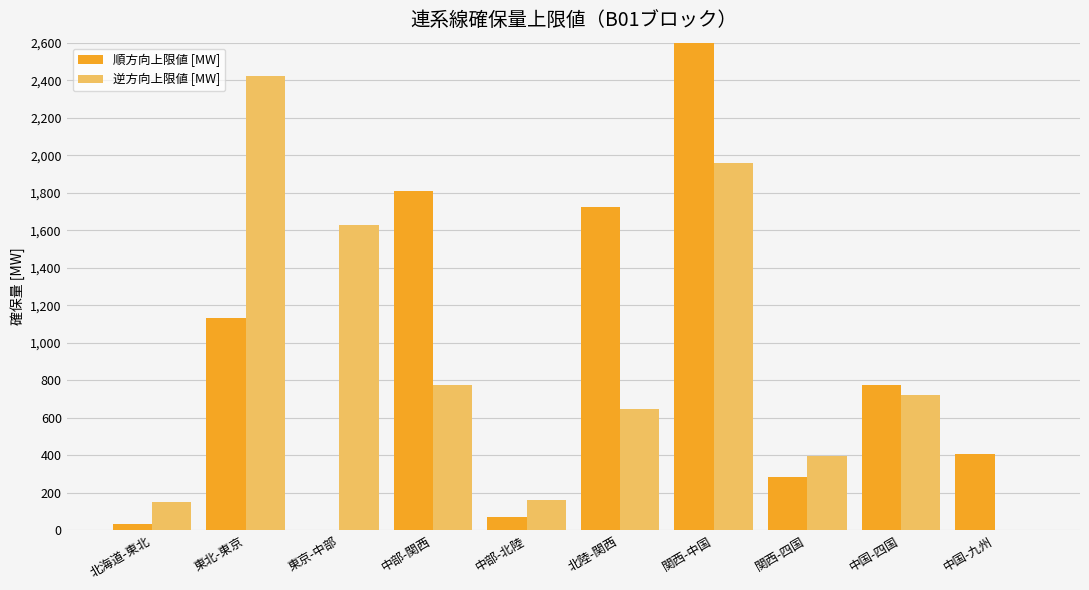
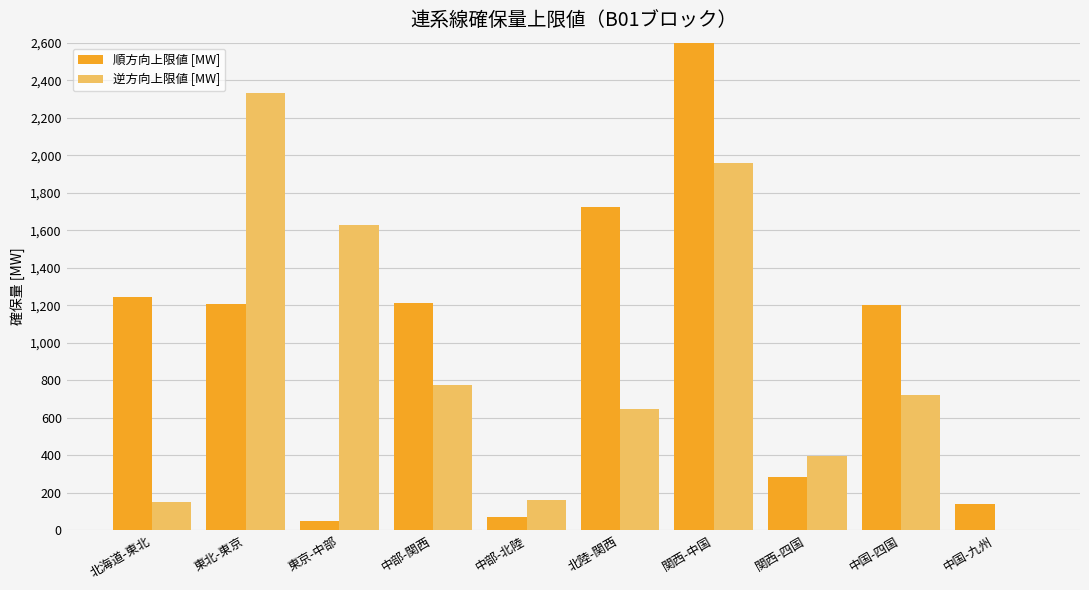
  {
    "順方向上限値 [MW]": {
-     "北海道-東北": "30",
-     "東北-東京": "1,130",
-     "東京-中部": "0",
-     "中部-関西": "1,810",
+     "北海道-東北": "1,240",
+     "東北-東京": "1,210",
+     "東京-中部": "50",
+     "中部-関西": "1,210",
      "中部-北陸": "70",
      "北陸-関西": "1,730",
      "関西-四国": "290",
-     "中国-四国": "780",
-     "中国-九州": "410"
+     "中国-四国": "1,200",
+     "中国-九州": "140"
    },
    "逆方向上限値 [MW]": {
      "北海道-東北": "150",
-     "東北-東京": "2,420",
+     "東北-東京": "2,330",
      "東京-中部": "1,630",
      "中部-関西": "780",
      "中部-北陸": "160",
      "北陸-関西": "650",
      "関西-中国": "1,960",
      "関西-四国": "400",
      "中国-四国": "720",
      "中国-九州": "0"
    }
  }
